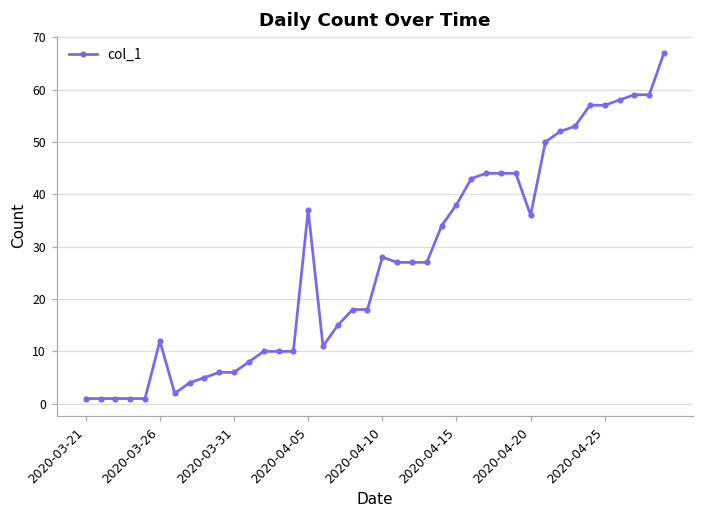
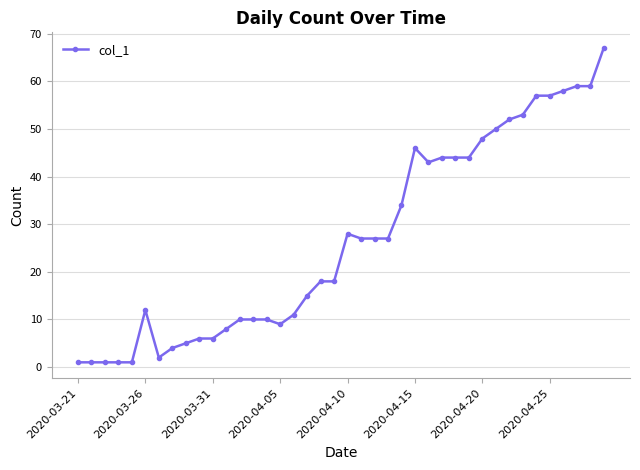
  {
    "2020-03-21": 1,
    "2020-03-26": 12,
    "2020-03-31": 6,
-   "2020-04-05": 37,
+   "2020-04-05": 9,
    "2020-04-10": 28,
-   "2020-04-15": 38,
-   "2020-04-20": 36,
+   "2020-04-15": 46,
+   "2020-04-20": 48,
    "2020-04-25": 57
  }
